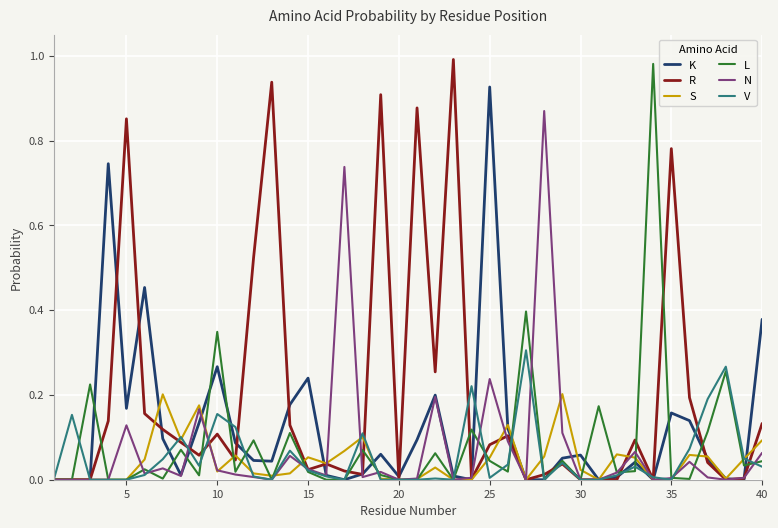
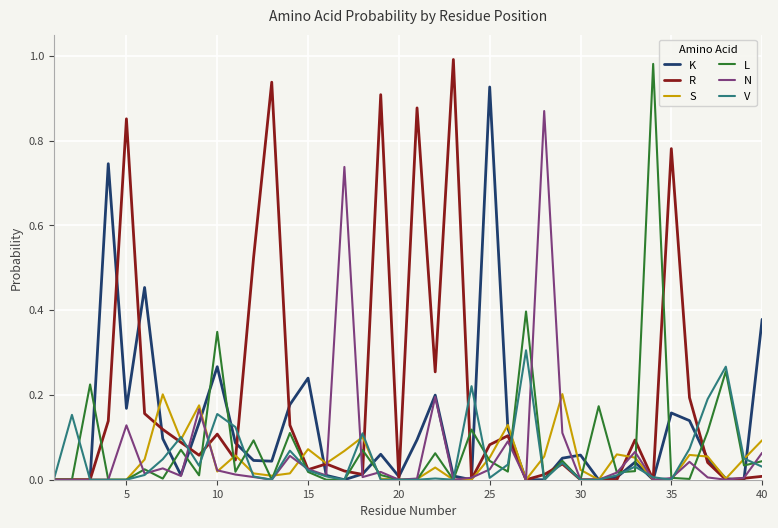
  {
    "K": {
      "5": 0.17,
      "10": 0.27,
      "15": 0.24,
      "20": 0.01,
      "25": 0.93,
      "30": 0.06,
      "35": 0.16,
      "40": 0.38
    },
    "R": {
      "5": 0.85,
      "10": 0.11,
      "25": 0.08,
      "35": 0.78,
-     "40": 0.13
+     "40": 0.01
    },
    "S": {
-     "15": 0.05,
+     "15": 0.07,
      "25": 0.05,
      "30": 0.02,
      "40": 0.09
    },
    "L": {
      "10": 0.35,
      "25": 0.04,
      "40": 0.04
    },
    "N": {
      "5": 0.13,
-     "25": 0.24,
+     "25": 0.02,
      "40": 0.06
    },
    "V": {
      "10": 0.16,
      "25": 0.00,
      "40": 0.03
    }
  }
